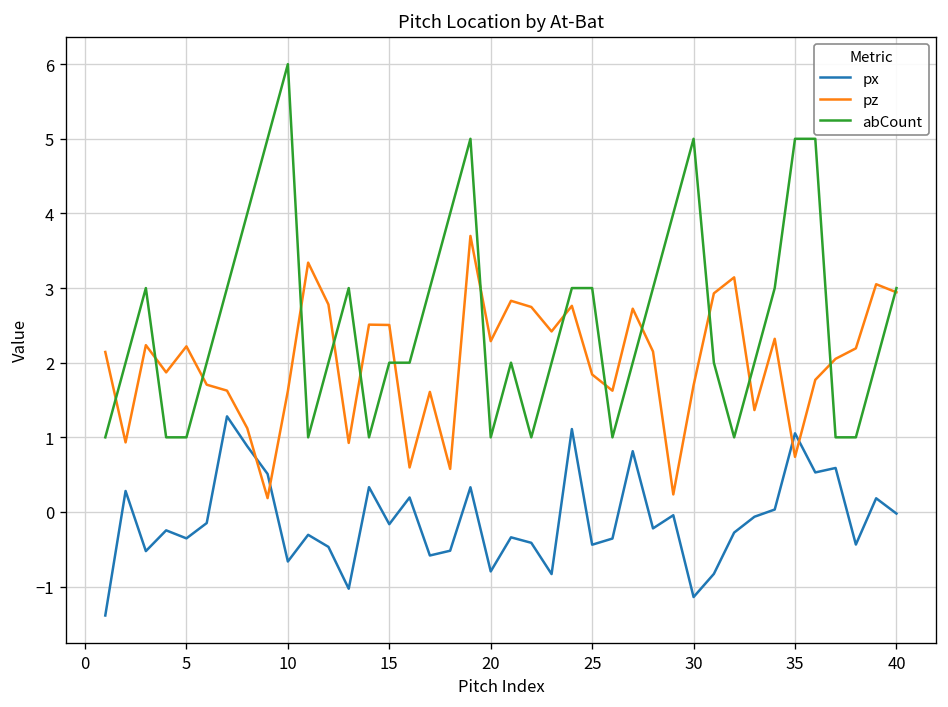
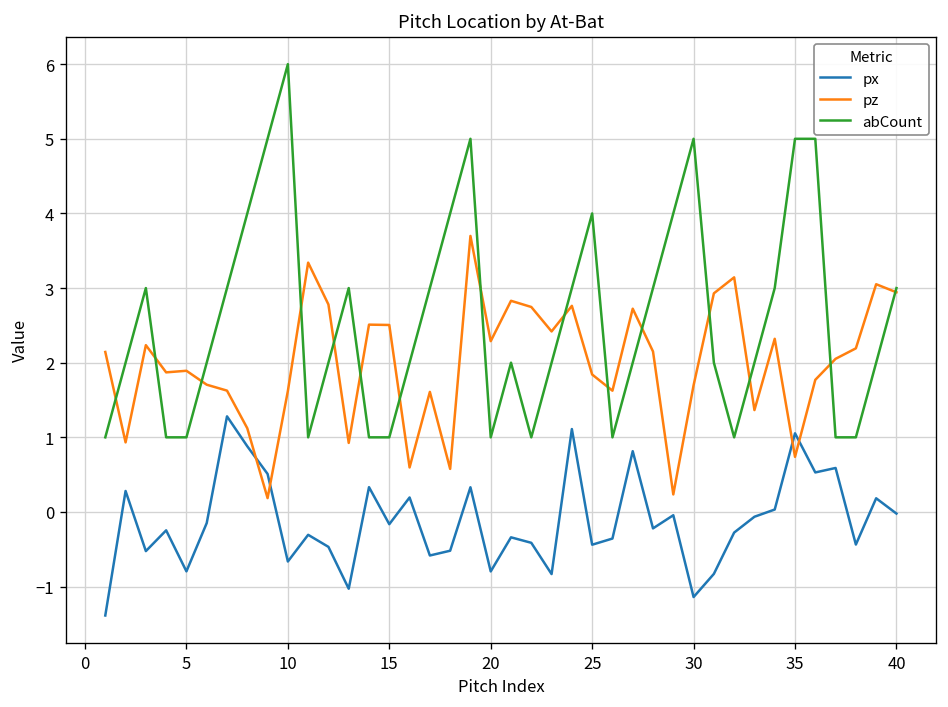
  {
    "px": {
-     "5": -0.4,
+     "5": -0.8,
      "10": -0.7,
      "15": -0.2,
      "20": -0.8,
      "25": -0.4,
      "30": -1.1,
      "35": 1.1,
      "40": 0.0
    },
    "pz": {
-     "5": 2.2,
+     "5": 1.9,
      "10": 1.6,
      "15": 2.5,
      "20": 2.3,
      "25": 1.8,
      "30": 1.7,
      "35": 0.7,
      "40": 2.9
    },
    "abCount": {
      "5": 1,
      "10": 6,
-     "15": 2,
+     "15": 1,
      "20": 1,
-     "25": 3,
+     "25": 4,
      "30": 5,
      "35": 5,
      "40": 3
    }
  }
